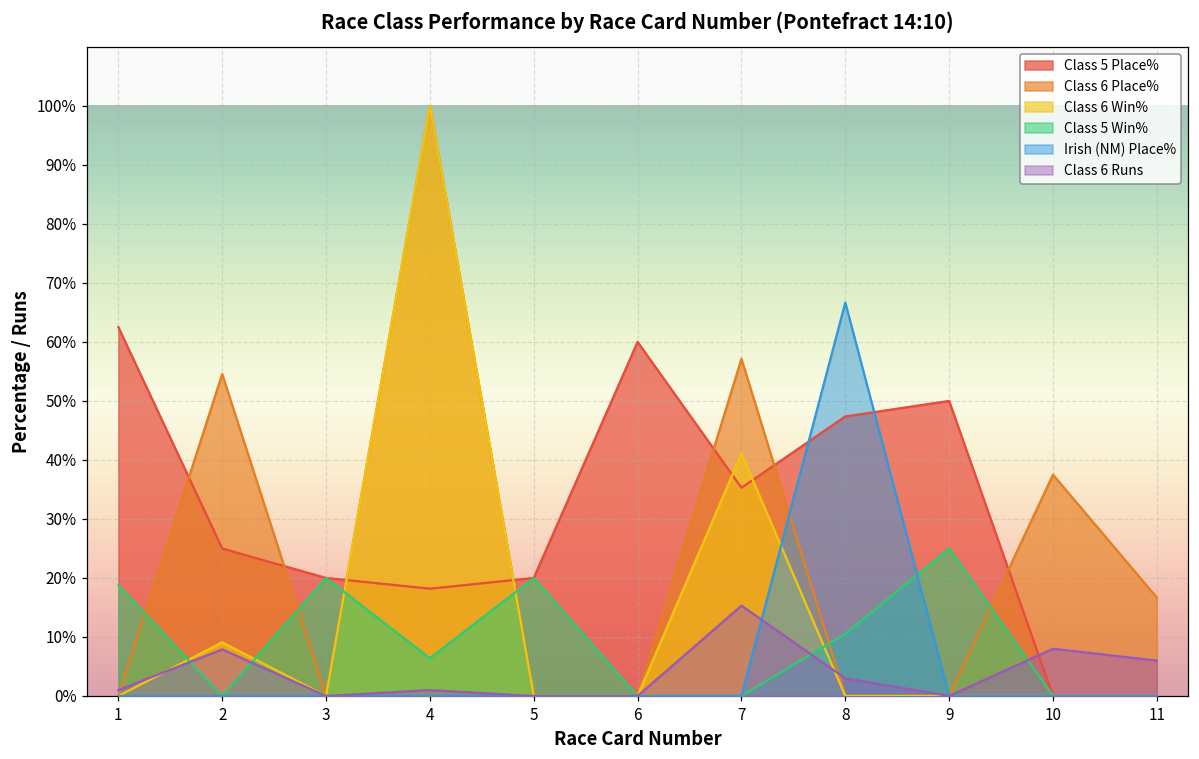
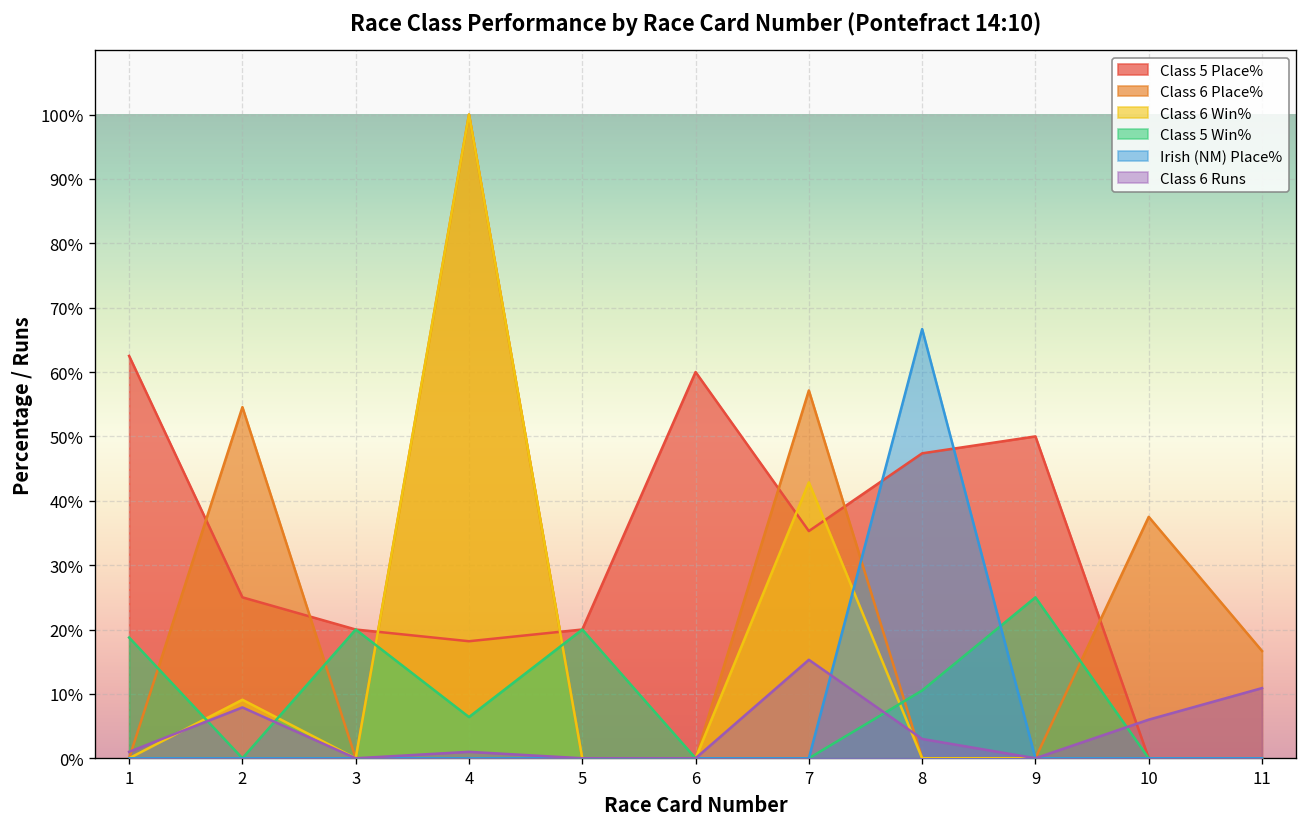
  {
    "Class 6 Win%": {
      "2": "9%",
-     "7": "41%"
+     "7": "43%"
    },
    "Class 5 Win%": {
      "1": "19%",
      "4": "6%",
      "8": "11%",
      "9": "25%"
    },
    "Irish (NM) Place%": {
      "4": "0%",
      "8": "67%"
    },
    "Class 6 Runs": {
      "1": "1%",
      "2": "8%",
      "4": "1%",
      "7": "15%",
      "8": "3%",
-     "10": "8%",
-     "11": "6%"
+     "10": "6%",
+     "11": "11%"
    }
  }
